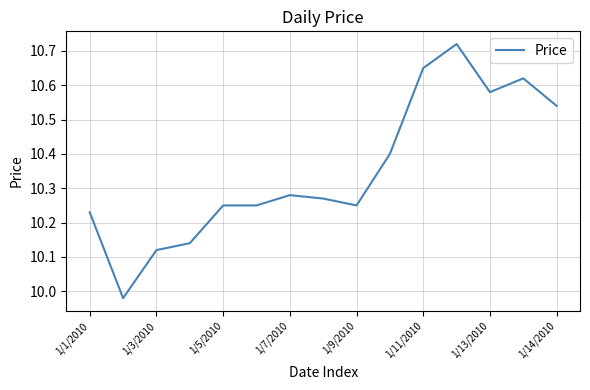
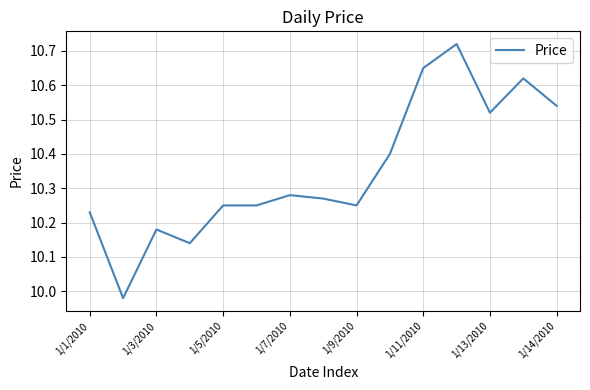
  {
    "1/1/2010": 10.23,
-   "1/3/2010": 10.12,
+   "1/3/2010": 10.18,
    "1/5/2010": 10.25,
    "1/7/2010": 10.28,
    "1/9/2010": 10.25,
    "1/11/2010": 10.65,
-   "1/13/2010": 10.58
+   "1/13/2010": 10.52
  }
